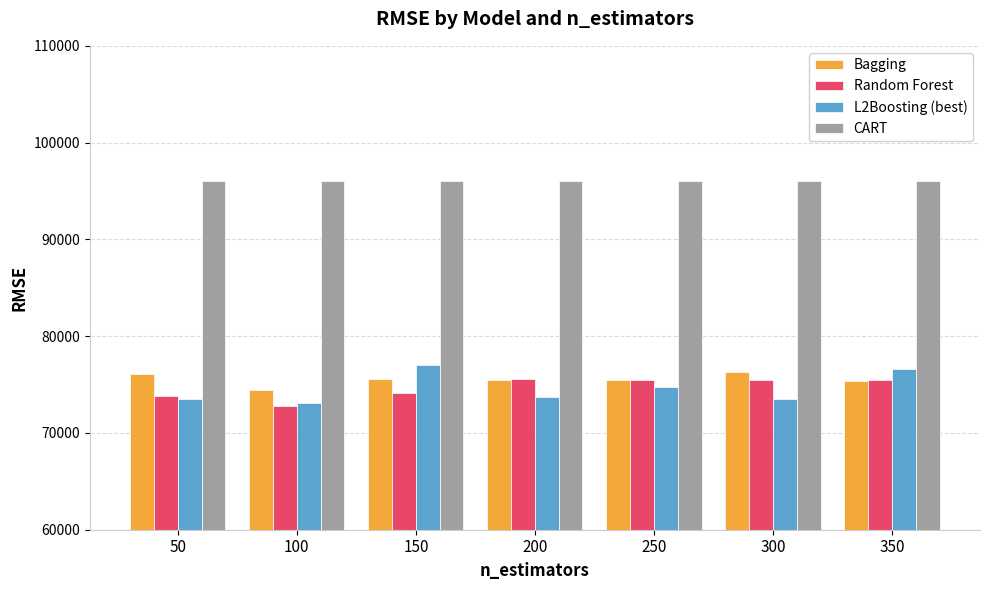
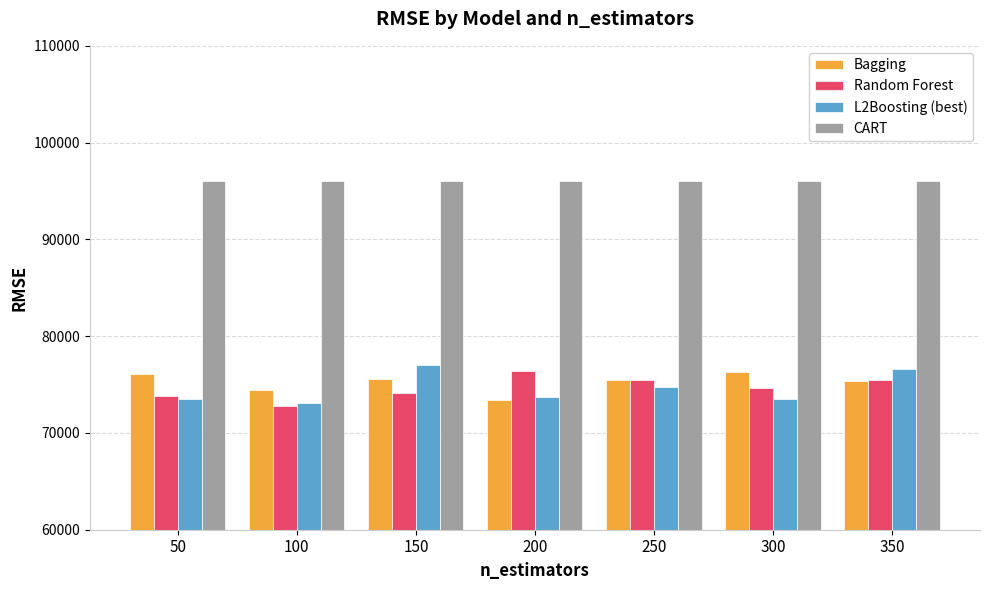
  {
    "Bagging": {
      "50": 76000,
      "100": 74000,
      "150": 76000,
-     "200": 76000,
+     "200": 73000,
      "250": 75000,
      "300": 76000,
      "350": 75000
    },
    "Random Forest": {
      "50": 74000,
      "100": 73000,
      "150": 74000,
-     "200": 75500,
+     "200": 76400,
      "250": 76000,
-     "300": 75500,
+     "300": 74600,
      "350": 75000
    },
    "L2Boosting (best)": {
      "50": 74000,
      "100": 73000,
      "150": 77000,
      "200": 74000,
      "250": 75000,
      "300": 74000,
      "350": 77000
    },
    "CART": {
      "50": 96000,
      "100": 96000,
      "150": 96000,
      "200": 96000,
      "250": 96000,
      "300": 96000,
      "350": 96000
    }
  }
